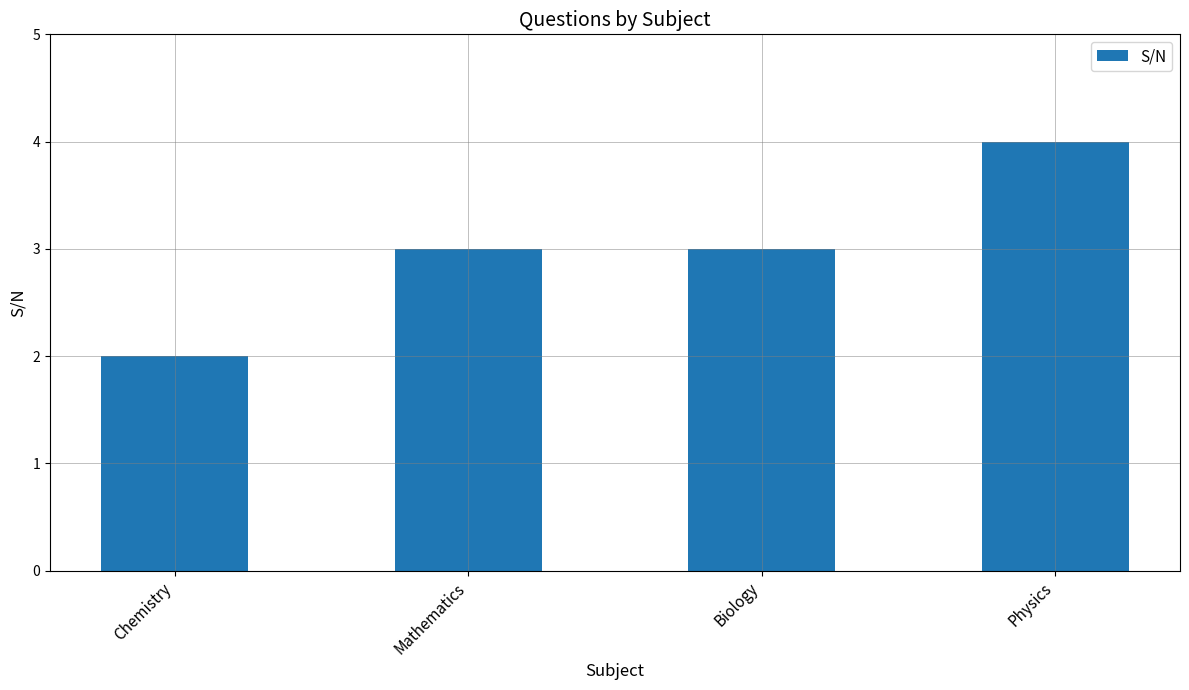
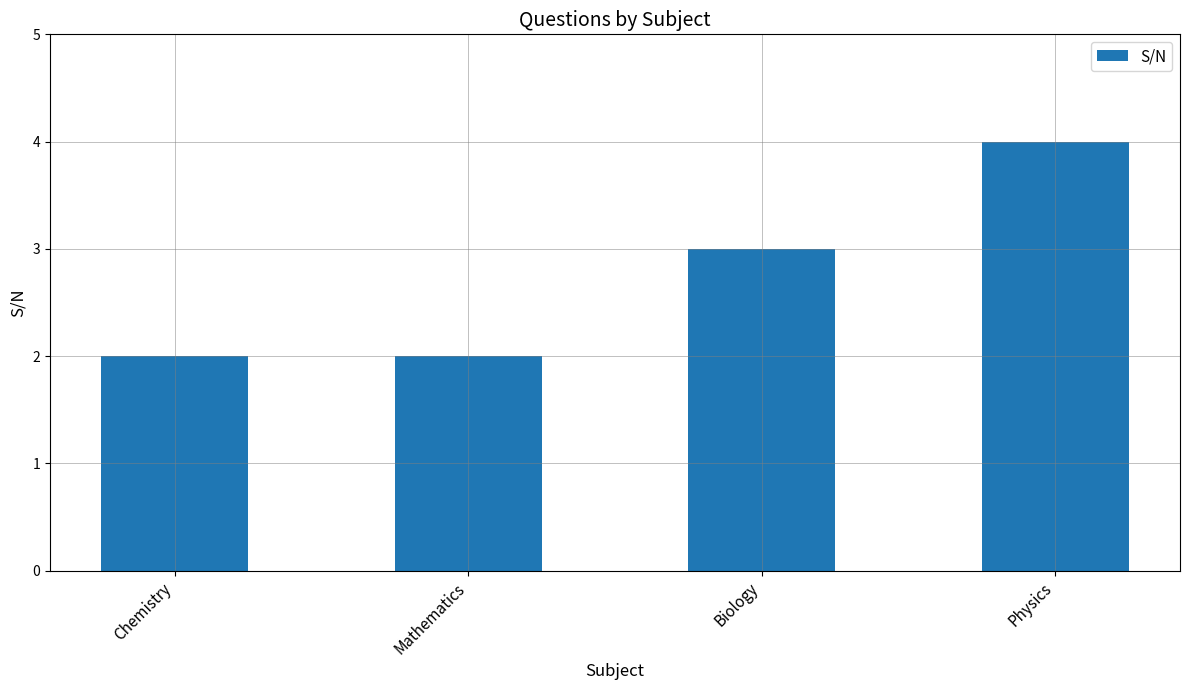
  {
    "Chemistry": 2,
-   "Mathematics": 3,
+   "Mathematics": 2,
    "Biology": 3,
    "Physics": 4
  }
